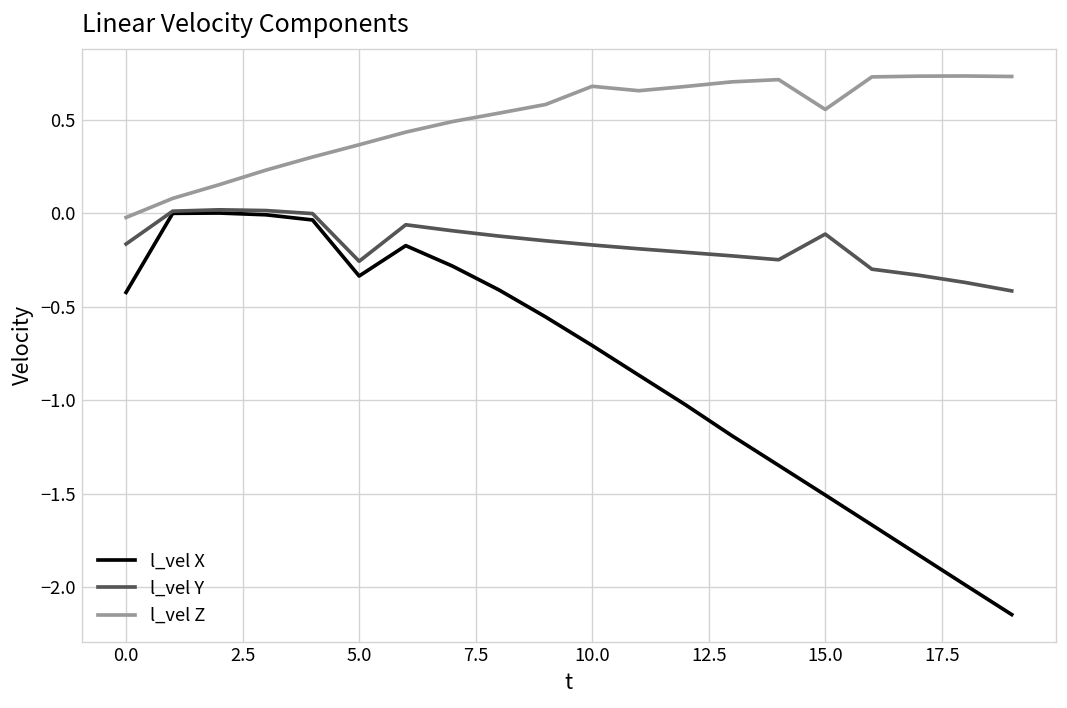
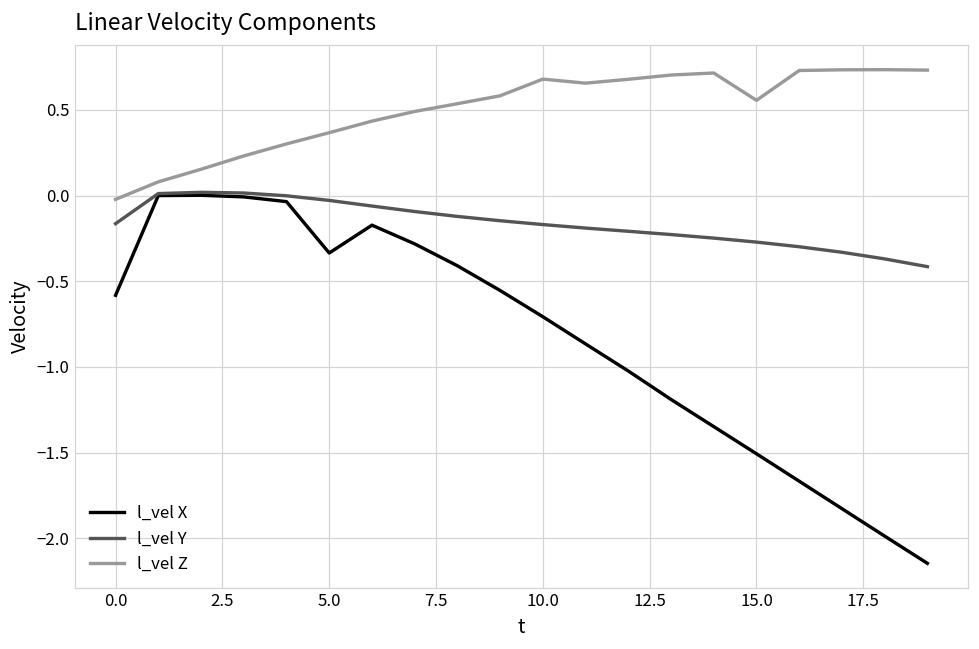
  {
    "l_vel X": {
-     "0.0": -0.42,
+     "0.0": -0.58,
      "5.0": -0.33,
      "10.0": -0.71,
      "15.0": -1.51
    },
    "l_vel Y": {
      "0.0": -0.16,
-     "5.0": -0.26,
+     "5.0": -0.03,
      "10.0": -0.17,
-     "15.0": -0.11
+     "15.0": -0.27
    },
    "l_vel Z": {
      "0.0": -0.02,
      "5.0": 0.37,
      "10.0": 0.68,
      "15.0": 0.56
    }
  }
